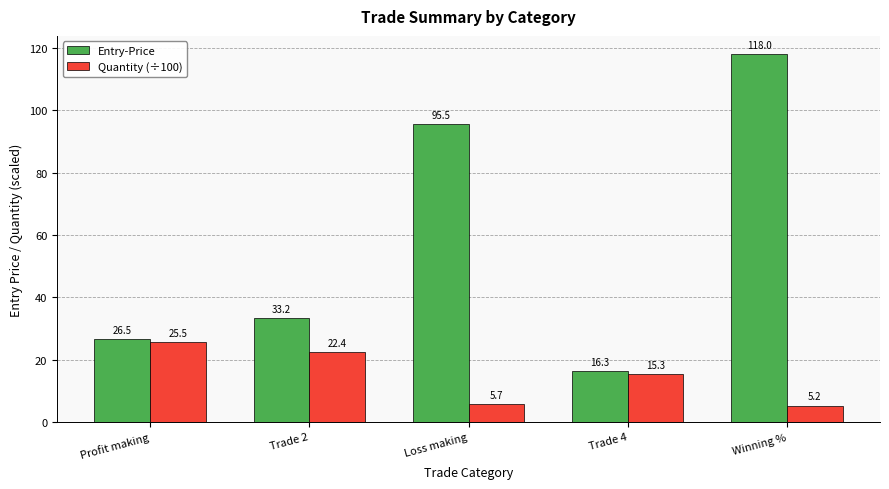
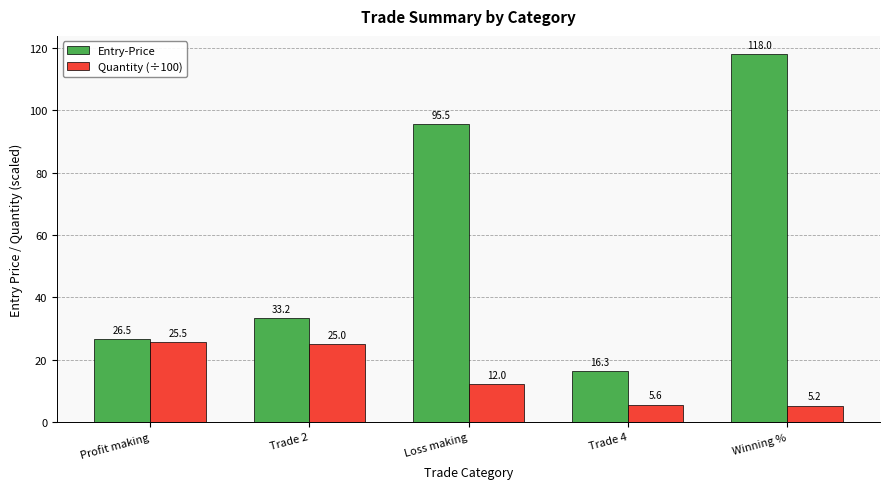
  {
    "Entry-Price": {
      "Profit making": 26.5,
      "Trade 2": 33.2,
      "Loss making": 95.5,
      "Trade 4": 16.3,
      "Winning %": 118.0
    },
    "Quantity (÷100)": {
      "Profit making": 25.5,
-     "Trade 2": 22.4,
-     "Loss making": 5.7,
-     "Trade 4": 15.3,
+     "Trade 2": 25.0,
+     "Loss making": 12.0,
+     "Trade 4": 5.6,
      "Winning %": 5.2
    }
  }
